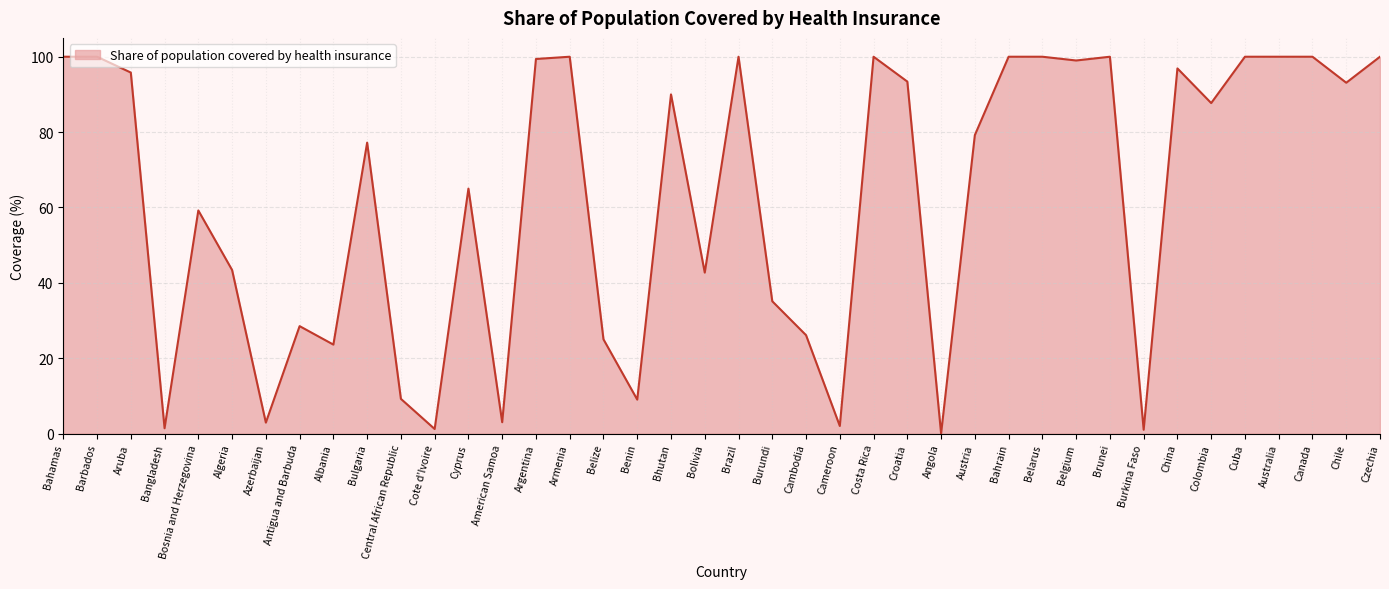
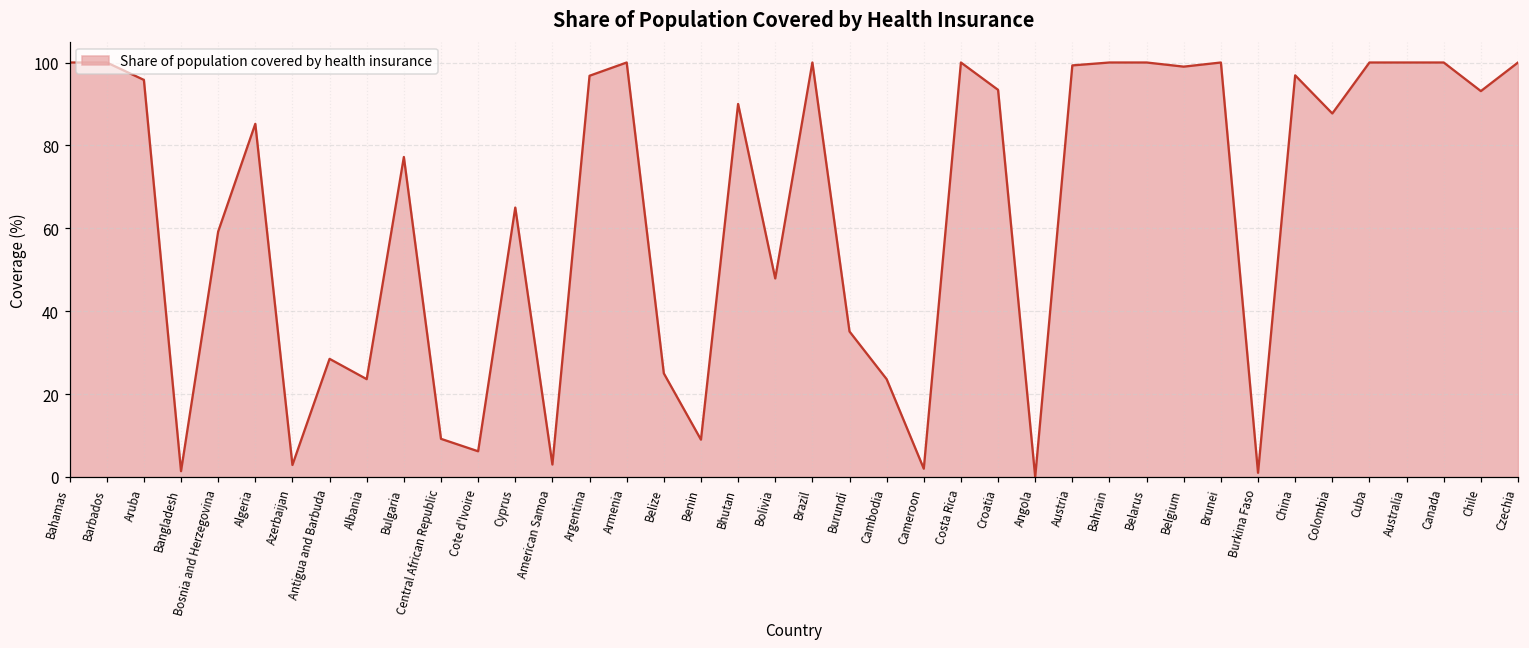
  {
    "Bahamas": 100,
    "Aruba": 96,
    "Bangladesh": 1,
    "Bosnia and Herzegovina": 59,
-   "Algeria": 43,
+   "Algeria": 85,
    "Azerbaijan": 3,
    "Antigua and Barbuda": 29,
    "Albania": 24,
    "Bulgaria": 77,
    "Central African Republic": 9,
-   "Cote d'Ivoire": 1,
+   "Cote d'Ivoire": 6,
    "Cyprus": 65,
    "American Samoa": 3,
-   "Argentina": 99,
+   "Argentina": 97,
    "Armenia": 100,
    "Belize": 25,
    "Benin": 9,
    "Bhutan": 90,
-   "Bolivia": 43,
+   "Bolivia": 48,
    "Brazil": 100,
    "Burundi": 35,
-   "Cambodia": 26,
+   "Cambodia": 24,
    "Cameroon": 2,
    "Costa Rica": 100,
    "Croatia": 93,
    "Angola": 0,
-   "Austria": 79,
+   "Austria": 99,
    "Bahrain": 100,
    "Belarus": 100,
    "Belgium": 99,
    "Brunei": 100,
    "Burkina Faso": 1,
    "China": 97,
    "Colombia": 88,
    "Cuba": 100,
    "Australia": 100,
    "Canada": 100,
    "Chile": 93,
    "Czechia": 100
  }
